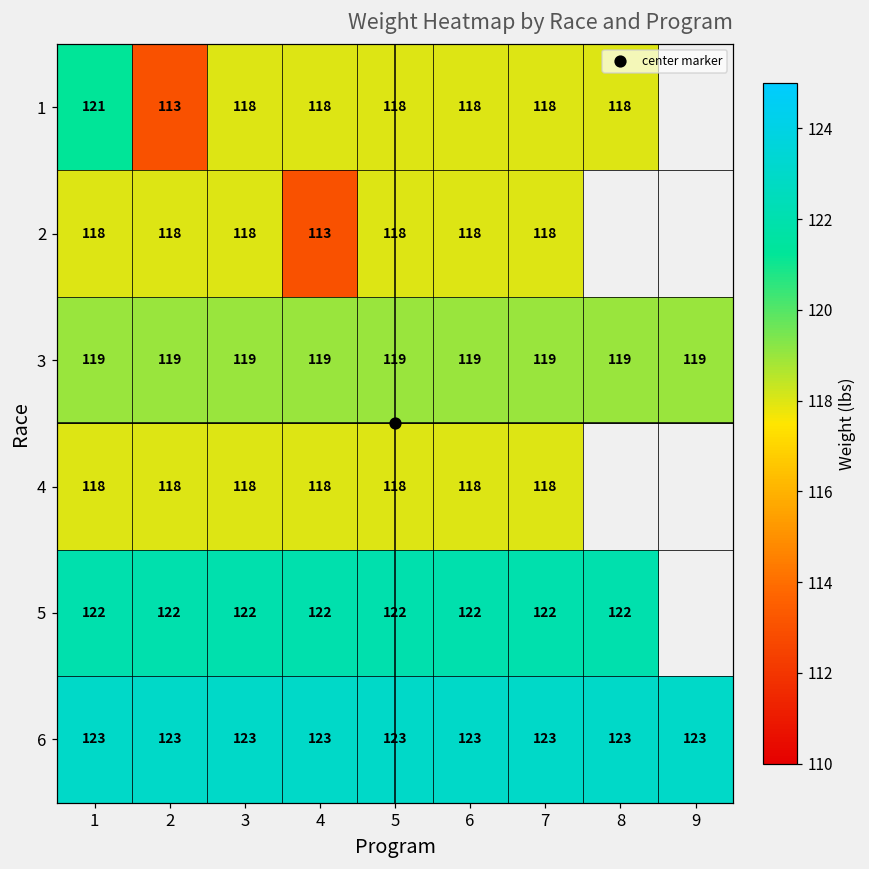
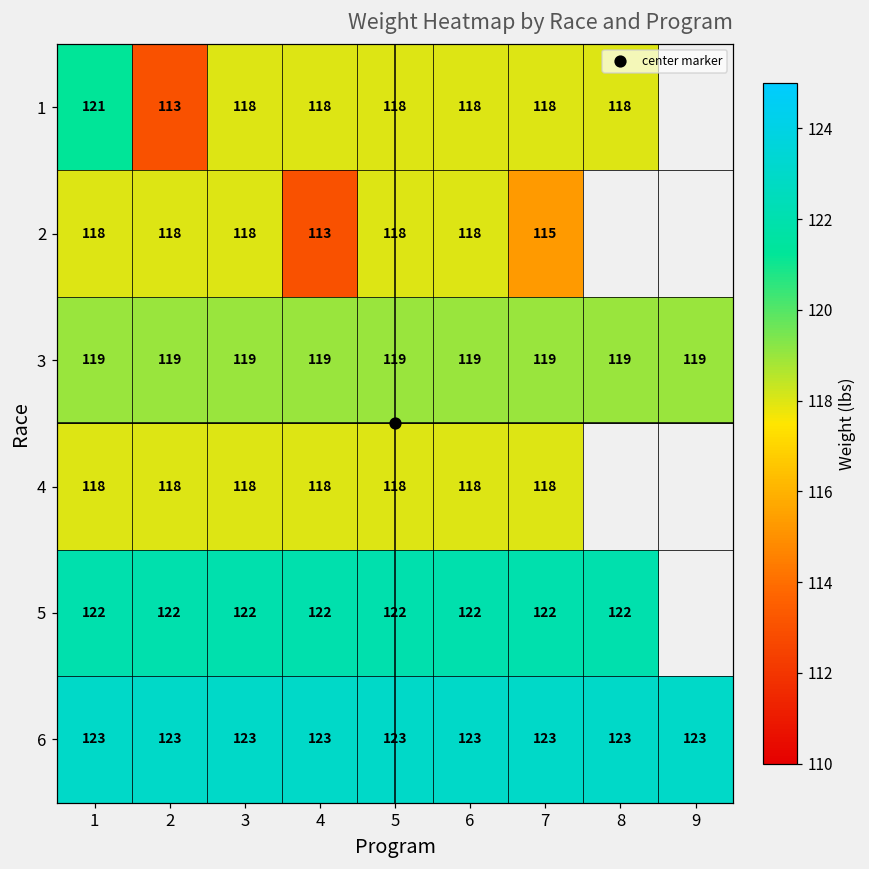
  {
    "1": {
      "1": 121,
      "2": 113,
      "3": 118,
      "4": 118,
      "5": 118,
      "6": 118,
      "7": 118,
      "8": 118
    },
    "2": {
      "1": 118,
      "2": 118,
      "3": 118,
      "4": 113,
      "5": 118,
      "6": 118,
-     "7": 118
+     "7": 115
    },
    "3": {
      "1": 119,
      "2": 119,
      "3": 119,
      "4": 119,
      "5": 119,
      "6": 119,
      "7": 119,
      "8": 119,
      "9": 119
    },
    "4": {
      "1": 118,
      "2": 118,
      "3": 118,
      "4": 118,
      "5": 118,
      "6": 118,
      "7": 118
    },
    "5": {
      "1": 122,
      "2": 122,
      "3": 122,
      "4": 122,
      "5": 122,
      "6": 122,
      "7": 122,
      "8": 122
    },
    "6": {
      "1": 123,
      "2": 123,
      "3": 123,
      "4": 123,
      "5": 123,
      "6": 123,
      "7": 123,
      "8": 123,
      "9": 123
    }
  }
